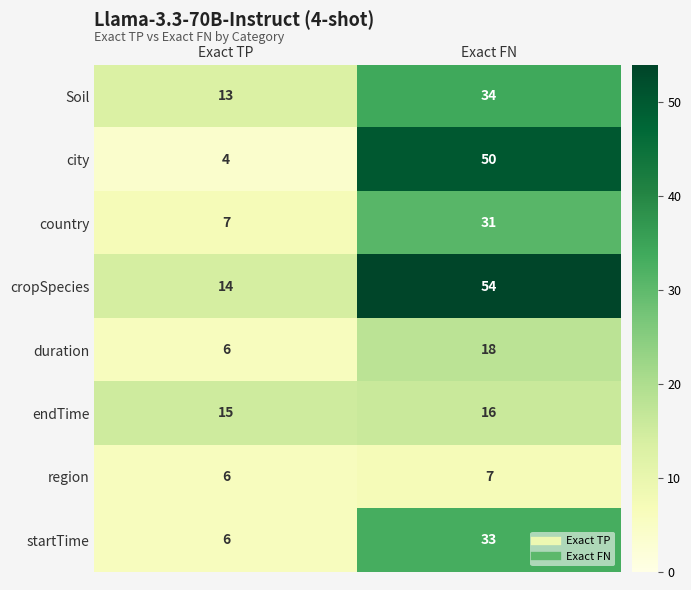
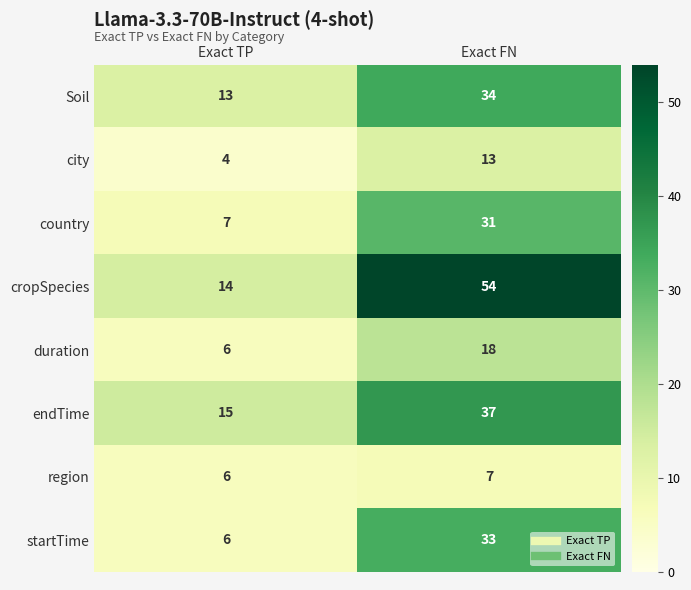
  {
    "Soil": {
      "Exact TP": 13,
      "Exact FN": 34
    },
    "city": {
      "Exact TP": 4,
-     "Exact FN": 50
+     "Exact FN": 13
    },
    "country": {
      "Exact TP": 7,
      "Exact FN": 31
    },
    "cropSpecies": {
      "Exact TP": 14,
      "Exact FN": 54
    },
    "duration": {
      "Exact TP": 6,
      "Exact FN": 18
    },
    "endTime": {
      "Exact TP": 15,
-     "Exact FN": 16
+     "Exact FN": 37
    },
    "region": {
      "Exact TP": 6,
      "Exact FN": 7
    },
    "startTime": {
      "Exact TP": 6,
      "Exact FN": 33
    }
  }
